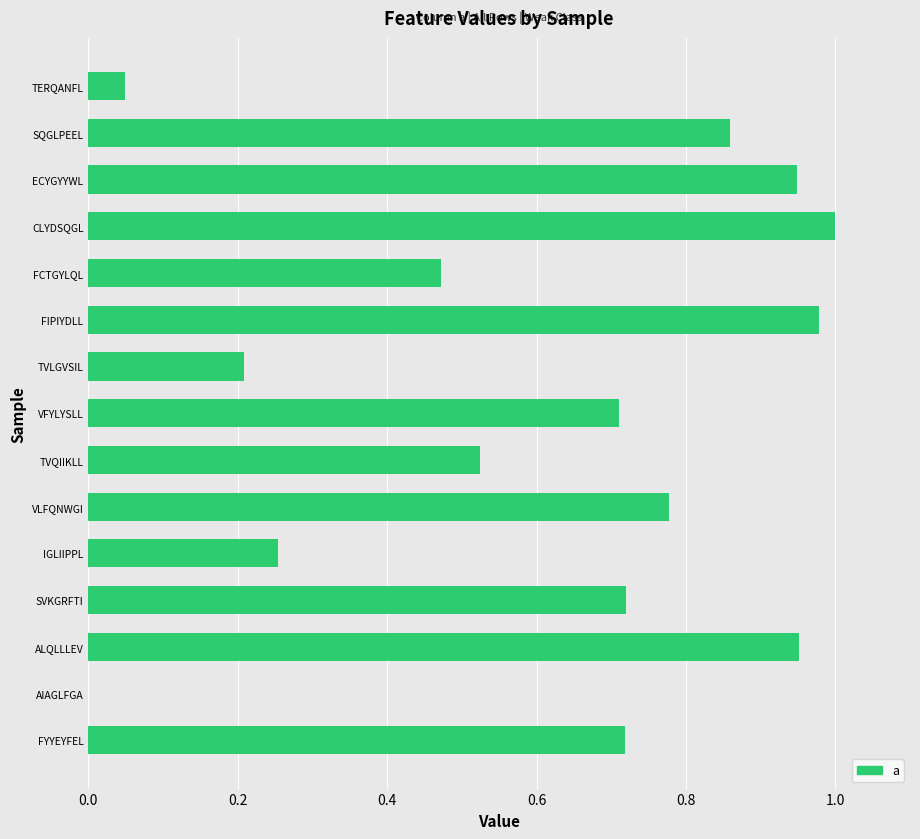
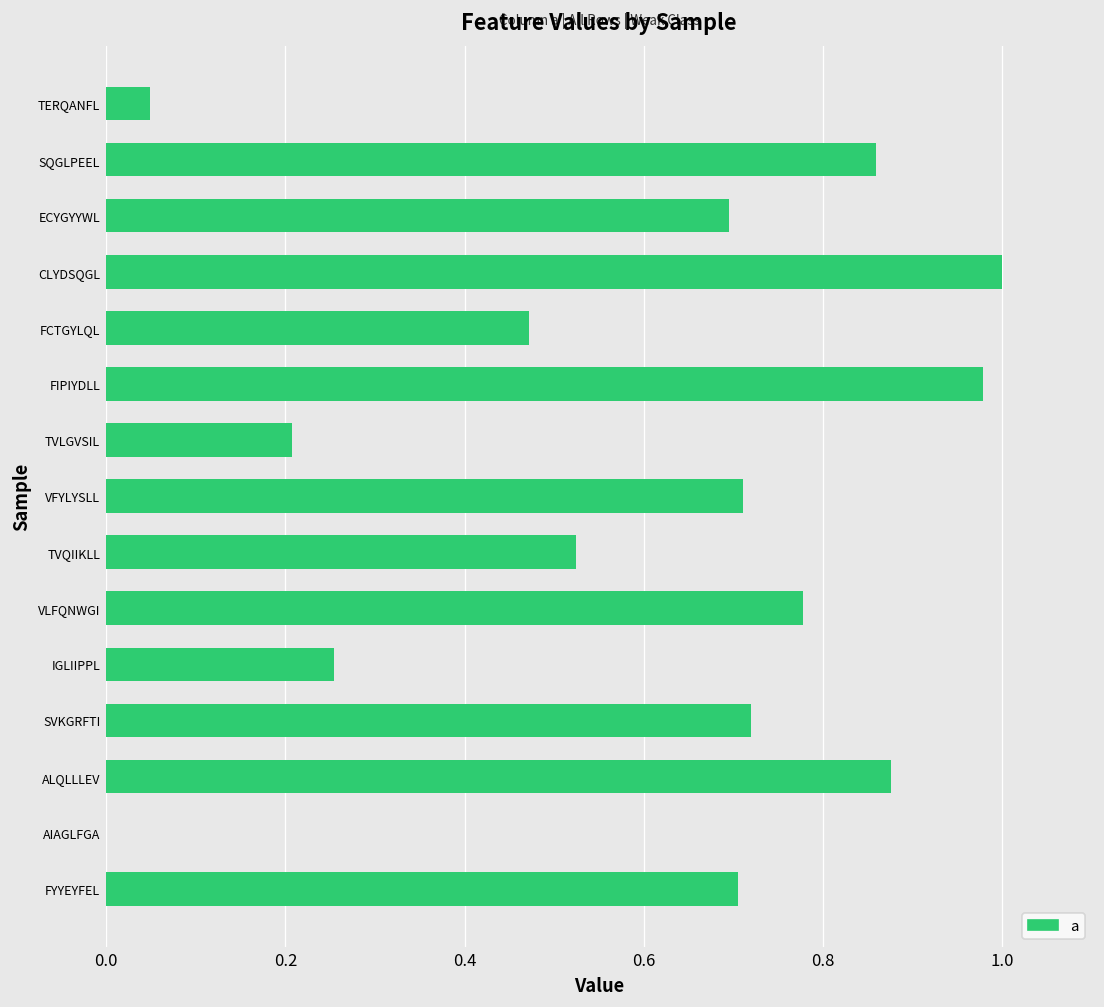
  {
    "TERQANFL": 0.05,
    "SQGLPEEL": 0.86,
-   "ECYGYYWL": 0.95,
+   "ECYGYYWL": 0.69,
    "CLYDSQGL": 1.00,
    "FCTGYLQL": 0.47,
    "FIPIYDLL": 0.98,
    "TVLGVSIL": 0.21,
    "VFYLYSLL": 0.71,
    "TVQIIKLL": 0.52,
    "VLFQNWGI": 0.78,
    "IGLIIPPL": 0.25,
    "SVKGRFTI": 0.72,
-   "ALQLLLEV": 0.95,
+   "ALQLLLEV": 0.88,
    "AIAGLFGA": 0.00,
-   "FYYEYFEL": 0.72
+   "FYYEYFEL": 0.70
  }
